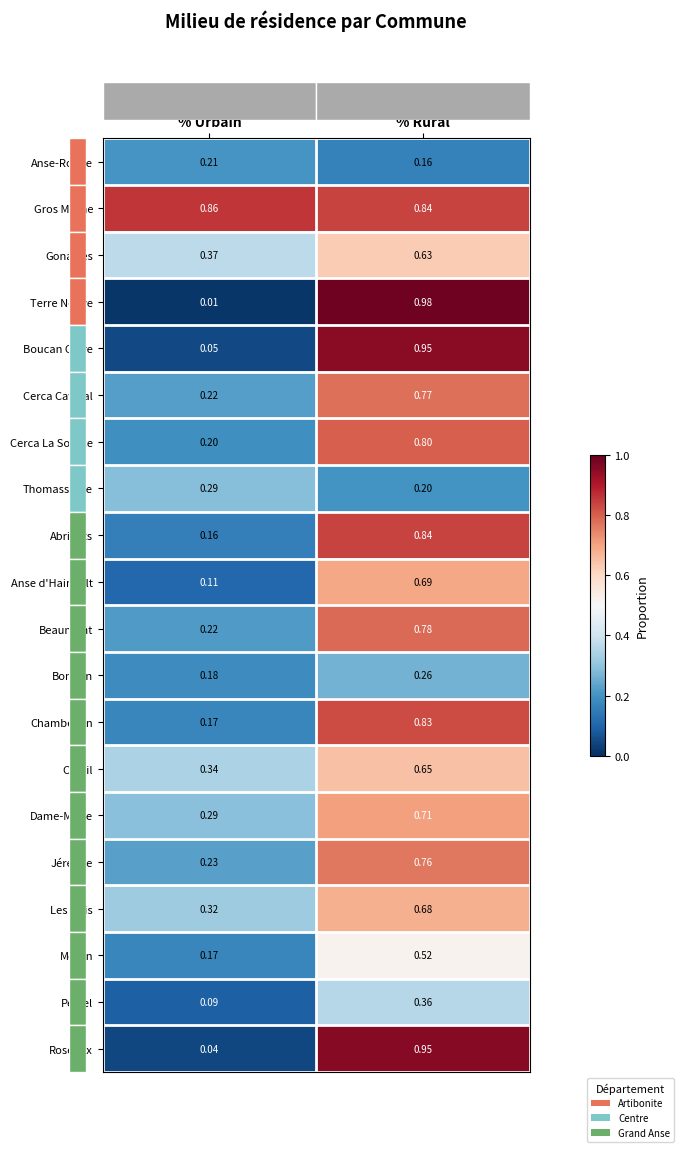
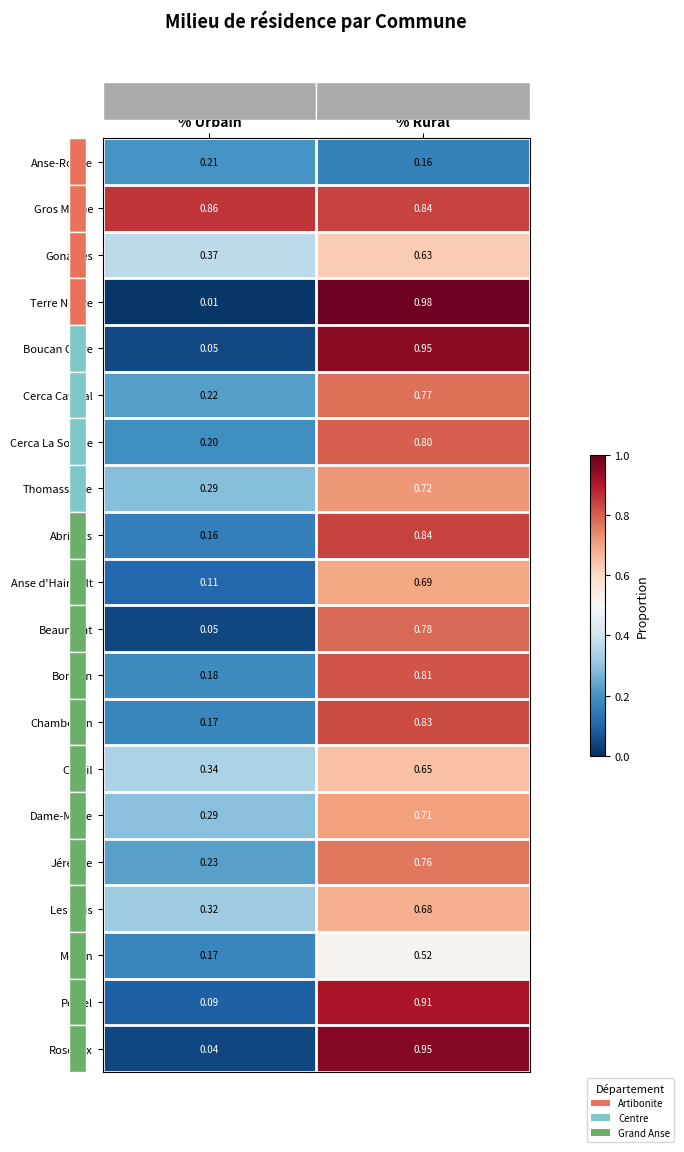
  {
    "Anse-Rouge": {
      "% Urbain": 0.21,
      "% Rural": 0.16
    },
    "Gros Morne": {
      "% Urbain": 0.86,
      "% Rural": 0.84
    },
    "Gonaïves": {
      "% Urbain": 0.37,
      "% Rural": 0.63
    },
    "Terre Neuve": {
      "% Urbain": 0.01,
      "% Rural": 0.98
    },
    "Boucan Carre": {
      "% Urbain": 0.05,
      "% Rural": 0.95
    },
    "Cerca Cavajal": {
      "% Urbain": 0.22,
      "% Rural": 0.77
    },
    "Cerca La Source": {
      "% Urbain": 0.20,
      "% Rural": 0.80
    },
    "Thomassique": {
      "% Urbain": 0.29,
-     "% Rural": 0.20
+     "% Rural": 0.72
    },
    "Abricots": {
      "% Urbain": 0.16,
      "% Rural": 0.84
    },
    "Anse d'Hainault": {
      "% Urbain": 0.11,
      "% Rural": 0.69
    },
    "Beaumont": {
-     "% Urbain": 0.22,
+     "% Urbain": 0.05,
      "% Rural": 0.78
    },
    "Bonbon": {
      "% Urbain": 0.18,
-     "% Rural": 0.26
+     "% Rural": 0.81
    },
    "Chambellan": {
      "% Urbain": 0.17,
      "% Rural": 0.83
    },
    "Corail": {
      "% Urbain": 0.34,
      "% Rural": 0.65
    },
    "Dame-Marie": {
      "% Urbain": 0.29,
      "% Rural": 0.71
    },
    "Jérémie": {
      "% Urbain": 0.23,
      "% Rural": 0.76
    },
    "Les Irois": {
      "% Urbain": 0.32,
      "% Rural": 0.68
    },
    "Moron": {
      "% Urbain": 0.17,
      "% Rural": 0.52
    },
    "Pestel": {
      "% Urbain": 0.09,
-     "% Rural": 0.36
+     "% Rural": 0.91
    },
    "Roseaux": {
      "% Urbain": 0.04,
      "% Rural": 0.95
    }
  }
